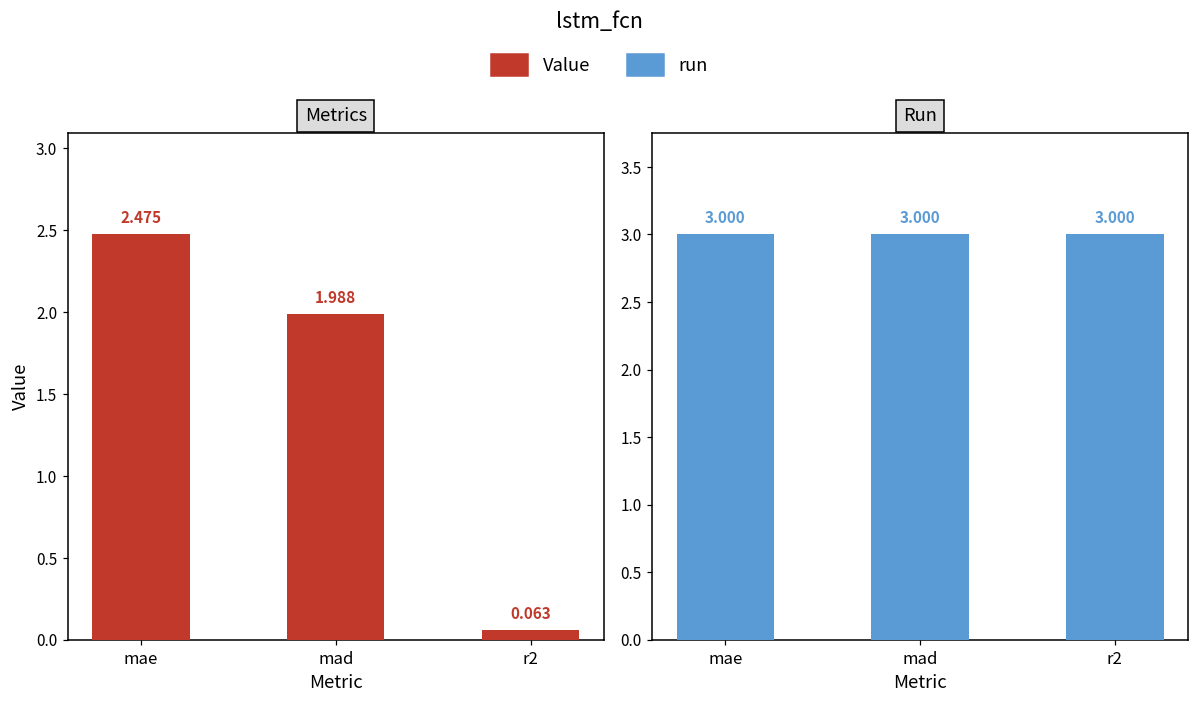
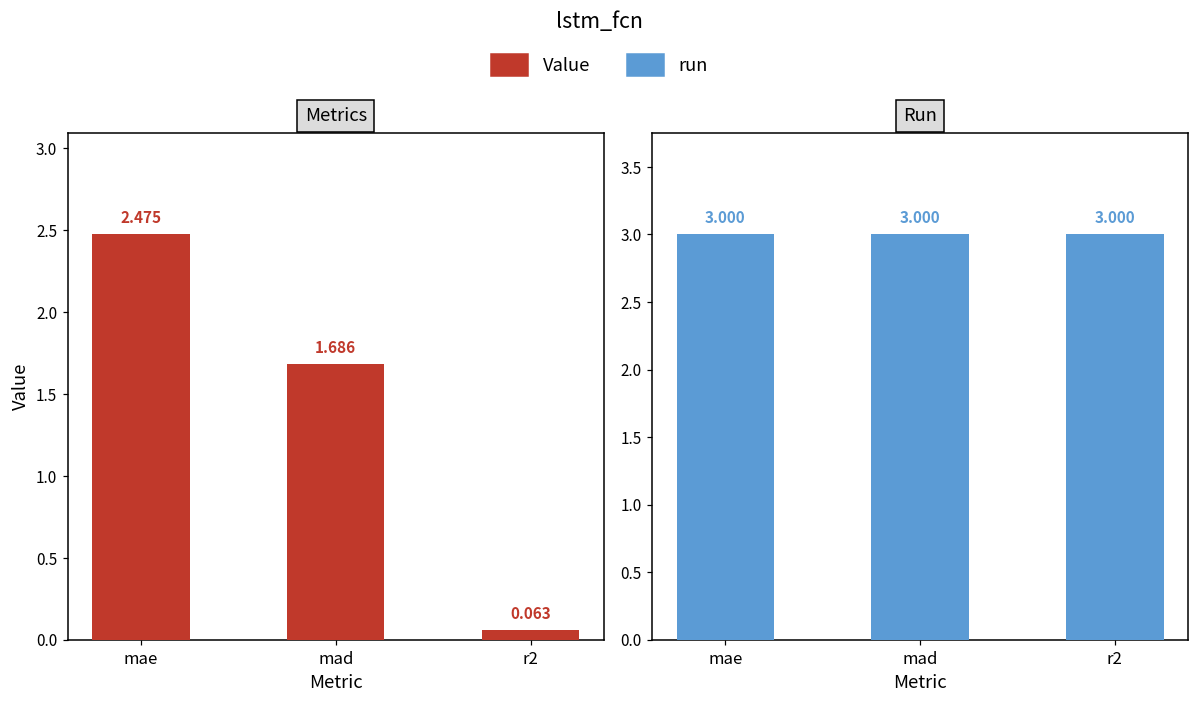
  {
    "Metrics": {
      "mae": 2.475,
-     "mad": 1.988,
+     "mad": 1.686,
      "r2": 0.063
    },
    "Run": {
      "mae": 3.000,
      "mad": 3.000,
      "r2": 3.000
    }
  }
